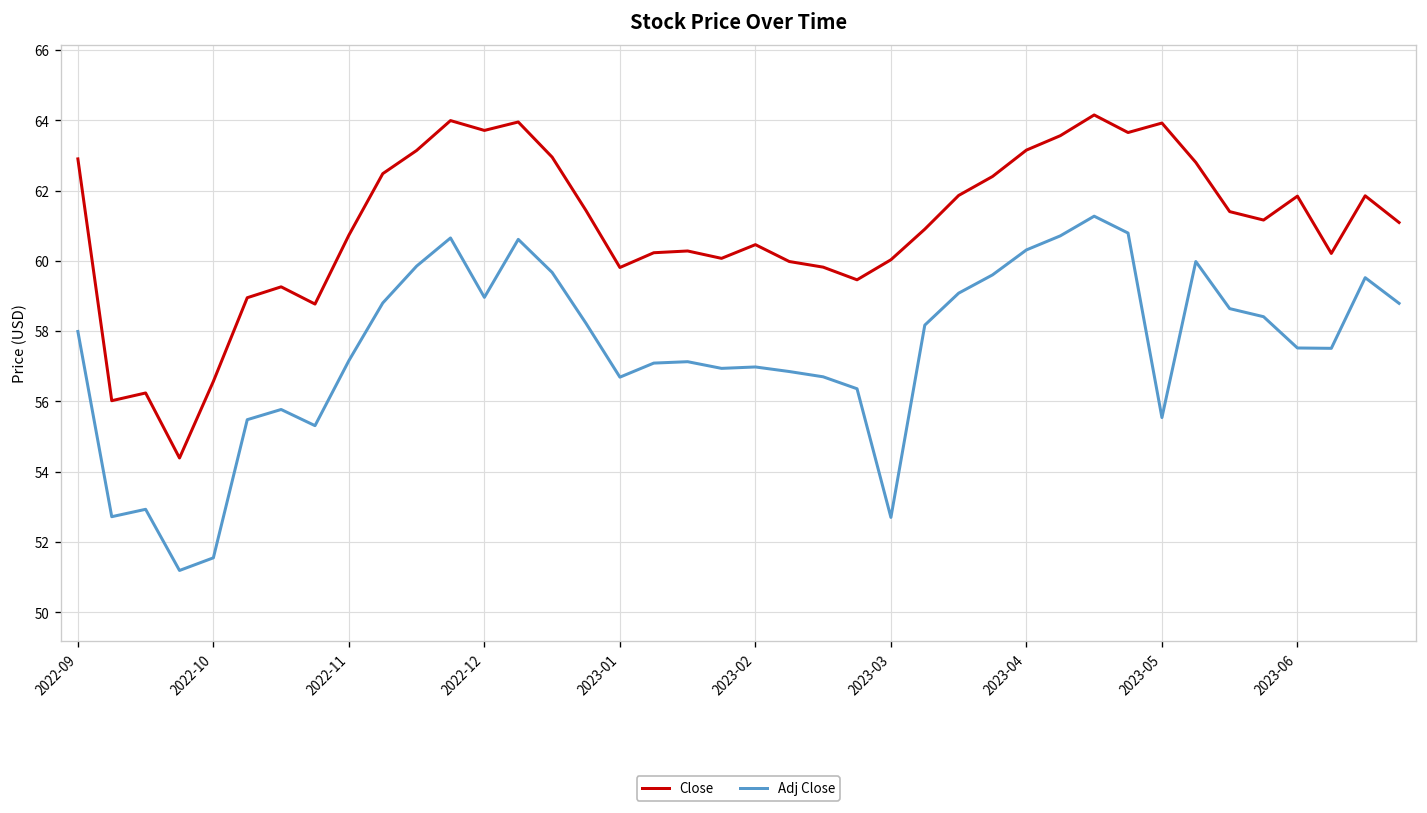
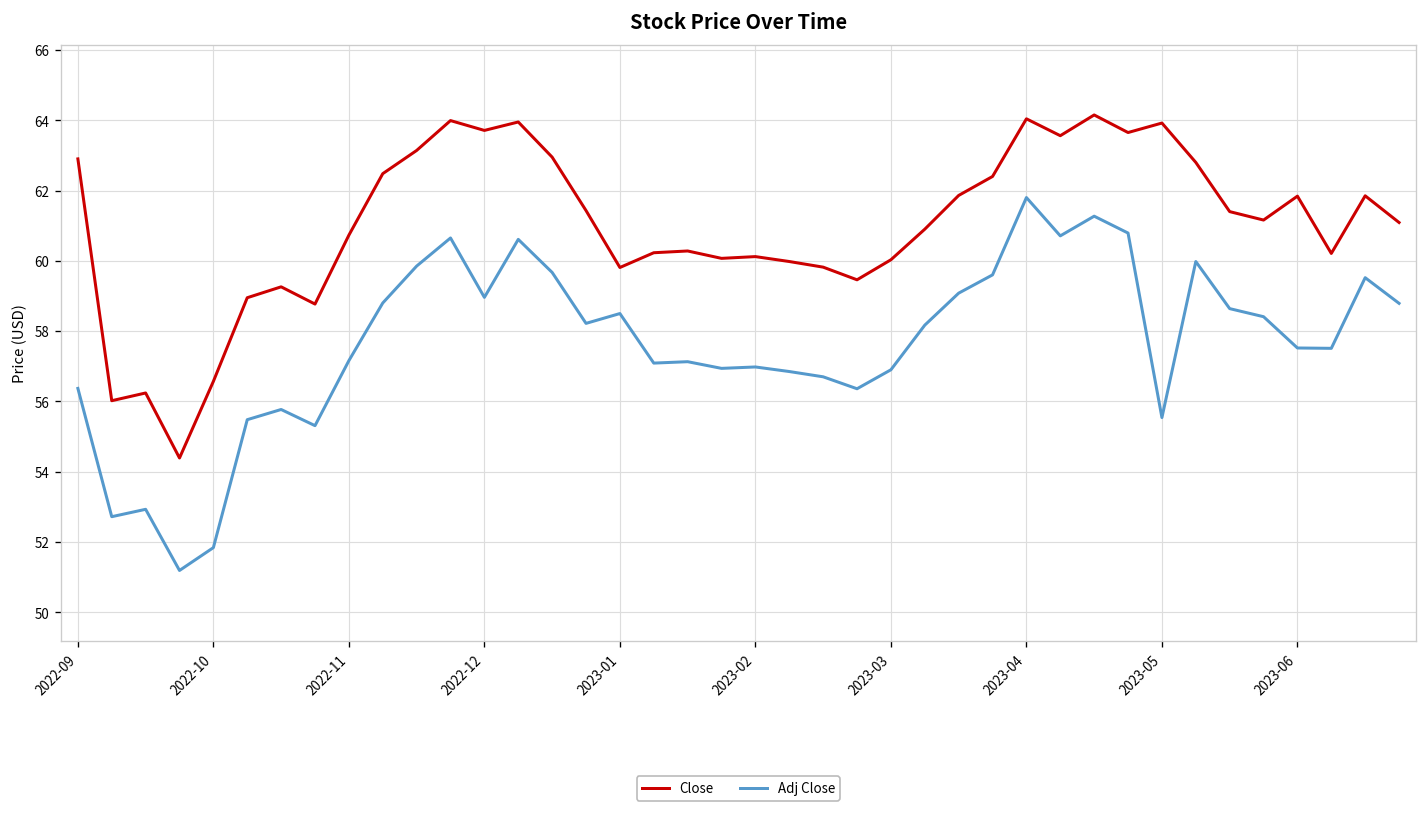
  {
    "Close": {
      "2022-09": 62.9,
      "2022-10": 56.6,
      "2022-11": 60.7,
      "2022-12": 63.7,
      "2023-01": 59.8,
-     "2023-02": 60.5,
+     "2023-02": 60.1,
      "2023-03": 60.0,
-     "2023-04": 63.2,
+     "2023-04": 64.0,
      "2023-05": 63.9,
      "2023-06": 61.8
    },
    "Adj Close": {
-     "2022-09": 58.0,
-     "2022-10": 51.6,
+     "2022-09": 56.4,
+     "2022-10": 51.8,
      "2022-11": 57.2,
      "2022-12": 59.0,
-     "2023-01": 56.7,
+     "2023-01": 58.5,
      "2023-02": 57.0,
-     "2023-03": 52.7,
-     "2023-04": 60.3,
+     "2023-03": 56.9,
+     "2023-04": 61.8,
      "2023-05": 55.5,
      "2023-06": 57.5
    }
  }
